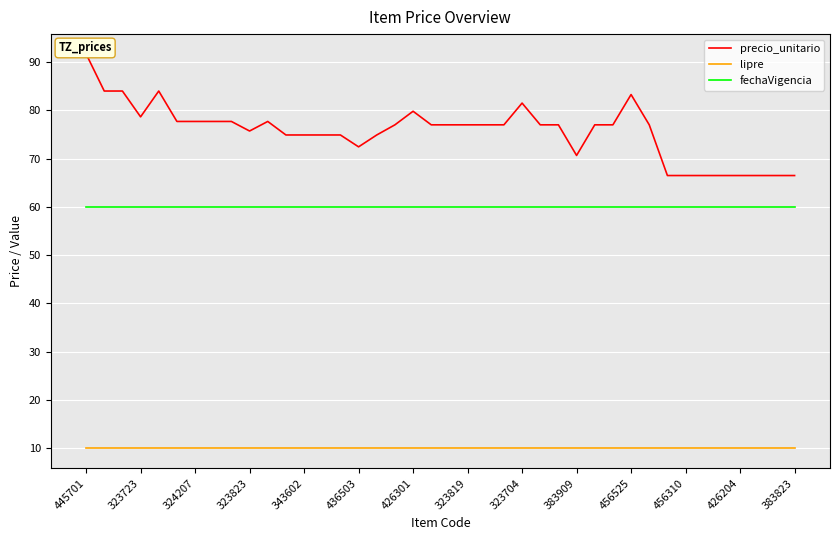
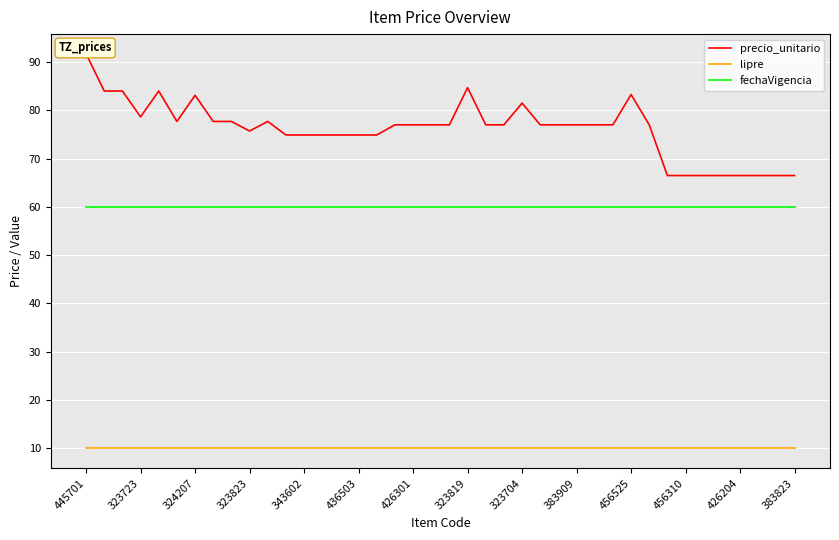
  {
    "precio_unitario": {
      "323723": 79,
-     "324207": 78,
+     "324207": 83,
      "323823": 76,
      "343602": 75,
-     "436503": 72,
-     "426301": 80,
-     "323819": 77,
+     "436503": 75,
+     "426301": 77,
+     "323819": 85,
      "323704": 81,
-     "383909": 71,
+     "383909": 77,
      "456525": 83,
      "456310": 66,
      "426204": 66,
      "383823": 66
    },
    "lipre": {
      "445701": 10,
      "323723": 10,
      "324207": 10,
      "323823": 10,
      "343602": 10,
      "436503": 10,
      "426301": 10,
      "323819": 10,
      "323704": 10,
      "383909": 10,
      "456525": 10,
      "456310": 10,
      "426204": 10,
      "383823": 10
    },
    "fechaVigencia": {
      "445701": 60,
      "323723": 60,
      "324207": 60,
      "323823": 60,
      "343602": 60,
      "436503": 60,
      "426301": 60,
      "323819": 60,
      "323704": 60,
      "383909": 60,
      "456525": 60,
      "456310": 60,
      "426204": 60,
      "383823": 60
    }
  }
